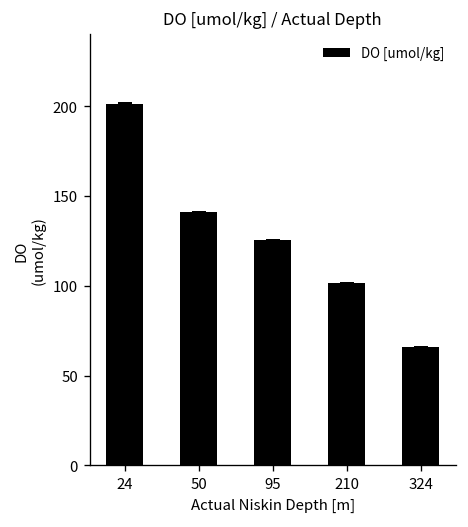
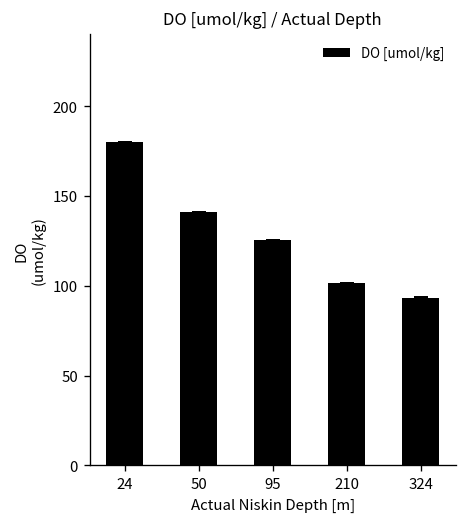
  {
    "DO [umol/kg]": {
-     "24": 201,
+     "24": 180,
      "50": 141,
      "95": 125,
      "210": 102,
-     "324": 66
+     "324": 93
    }
  }
